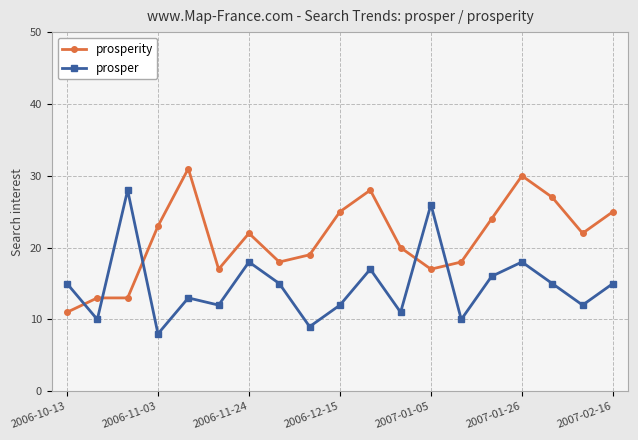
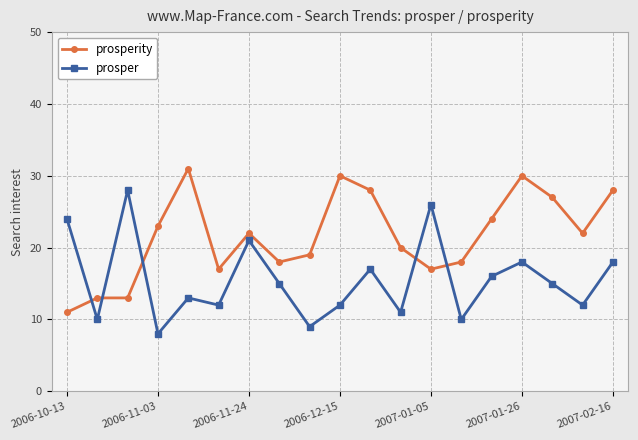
  {
    "prosperity": {
      "2006-10-13": 11,
      "2006-11-03": 23,
      "2006-11-24": 22,
-     "2006-12-15": 25,
+     "2006-12-15": 30,
      "2007-01-05": 17,
      "2007-01-26": 30,
-     "2007-02-16": 25
+     "2007-02-16": 28
    },
    "prosper": {
-     "2006-10-13": 15,
+     "2006-10-13": 24,
      "2006-11-03": 8,
-     "2006-11-24": 18,
+     "2006-11-24": 21,
      "2006-12-15": 12,
      "2007-01-05": 26,
      "2007-01-26": 18,
-     "2007-02-16": 15
+     "2007-02-16": 18
    }
  }
